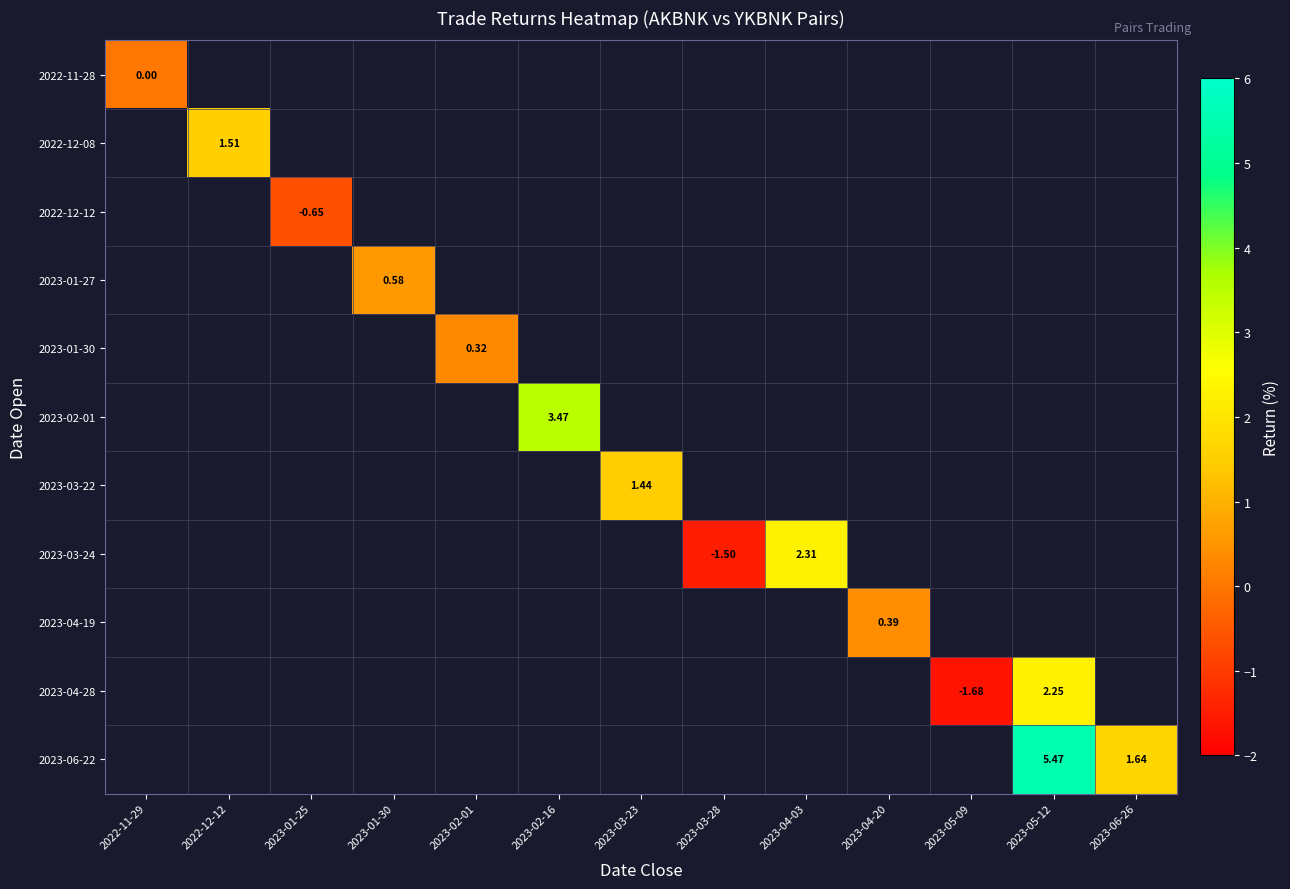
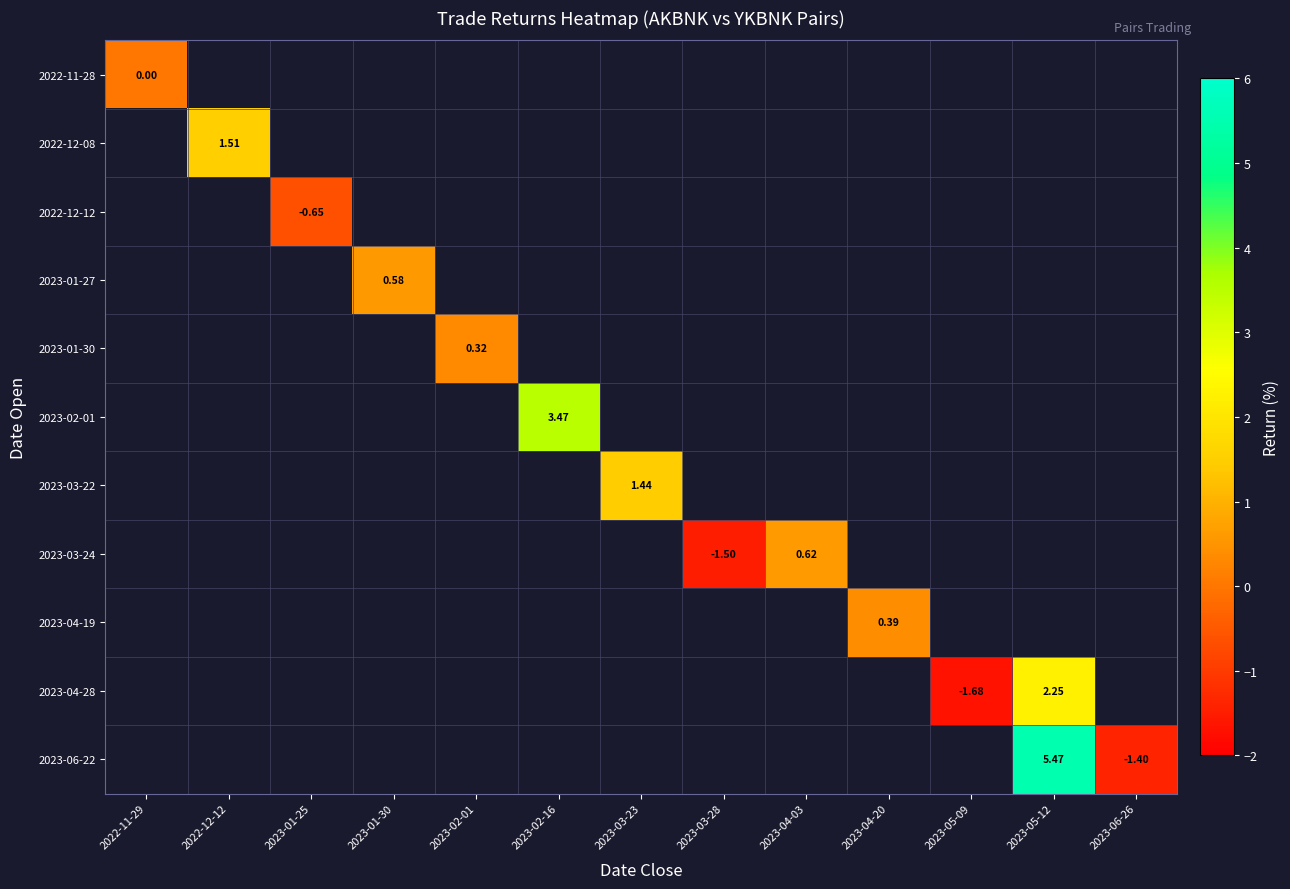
  {
    "2022-11-28": {
      "2022-11-29": 0.00
    },
    "2022-12-08": {
      "2022-12-12": 1.51
    },
    "2022-12-12": {
      "2023-01-25": -0.65
    },
    "2023-01-27": {
      "2023-01-30": 0.58
    },
    "2023-01-30": {
      "2023-02-01": 0.32
    },
    "2023-02-01": {
      "2023-02-16": 3.47
    },
    "2023-03-22": {
      "2023-03-23": 1.44
    },
    "2023-03-24": {
      "2023-03-28": -1.50,
-     "2023-04-03": 2.31
+     "2023-04-03": 0.62
    },
    "2023-04-19": {
      "2023-04-20": 0.39
    },
    "2023-04-28": {
      "2023-05-09": -1.68,
      "2023-05-12": 2.25
    },
    "2023-06-22": {
      "2023-05-12": 5.47,
-     "2023-06-26": 1.64
+     "2023-06-26": -1.40
    }
  }
